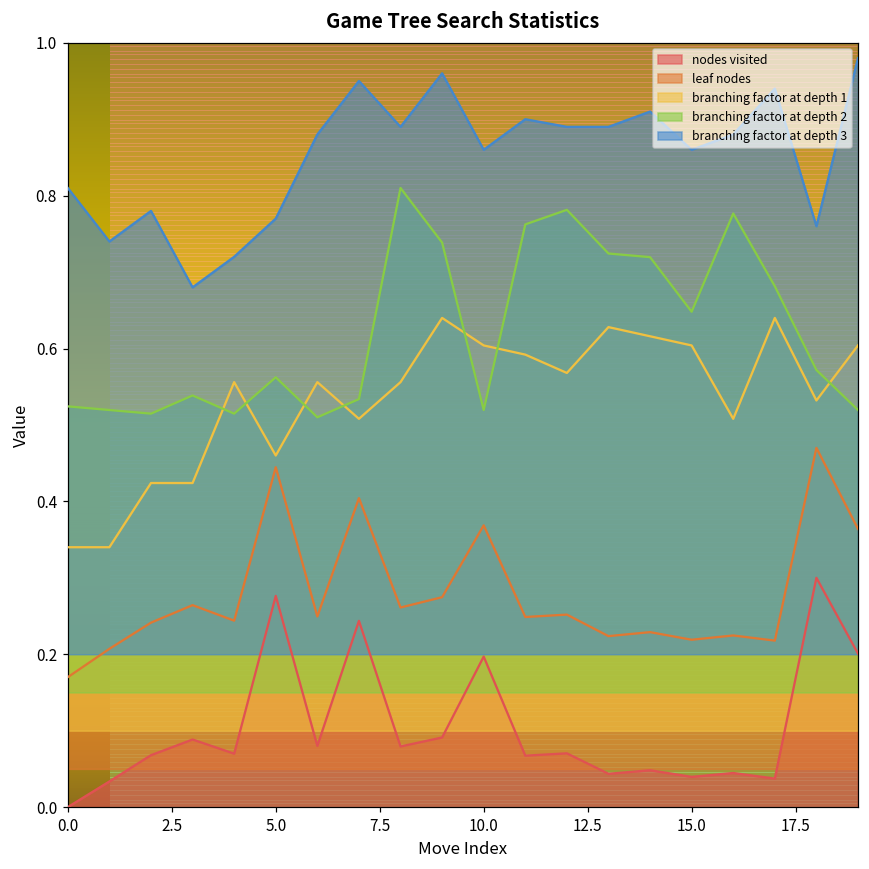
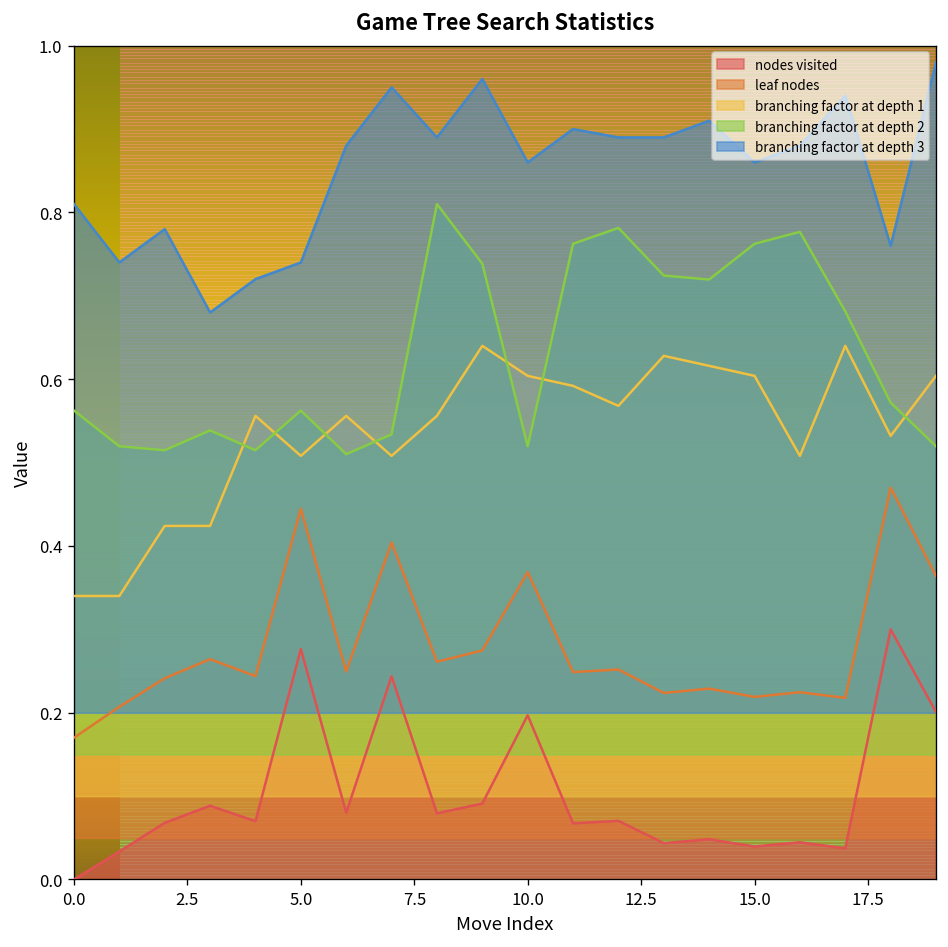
  {
    "branching factor at depth 1": {
      "0.0": 0.34,
-     "5.0": 0.46,
+     "5.0": 0.51,
      "10.0": 0.60,
      "15.0": 0.60
    },
    "branching factor at depth 2": {
-     "0.0": 0.52,
+     "0.0": 0.56,
      "5.0": 0.56,
      "10.0": 0.52,
-     "15.0": 0.65
+     "15.0": 0.76
    },
    "branching factor at depth 3": {
      "0.0": 0.81,
-     "5.0": 0.77,
+     "5.0": 0.74,
      "10.0": 0.86,
      "15.0": 0.86
    }
  }
